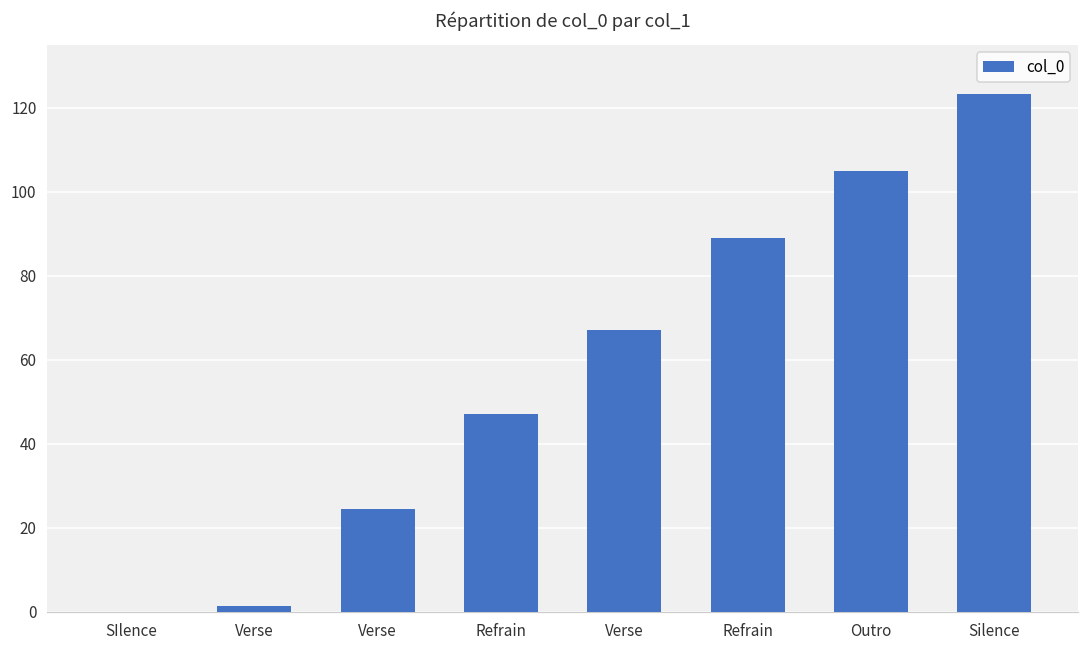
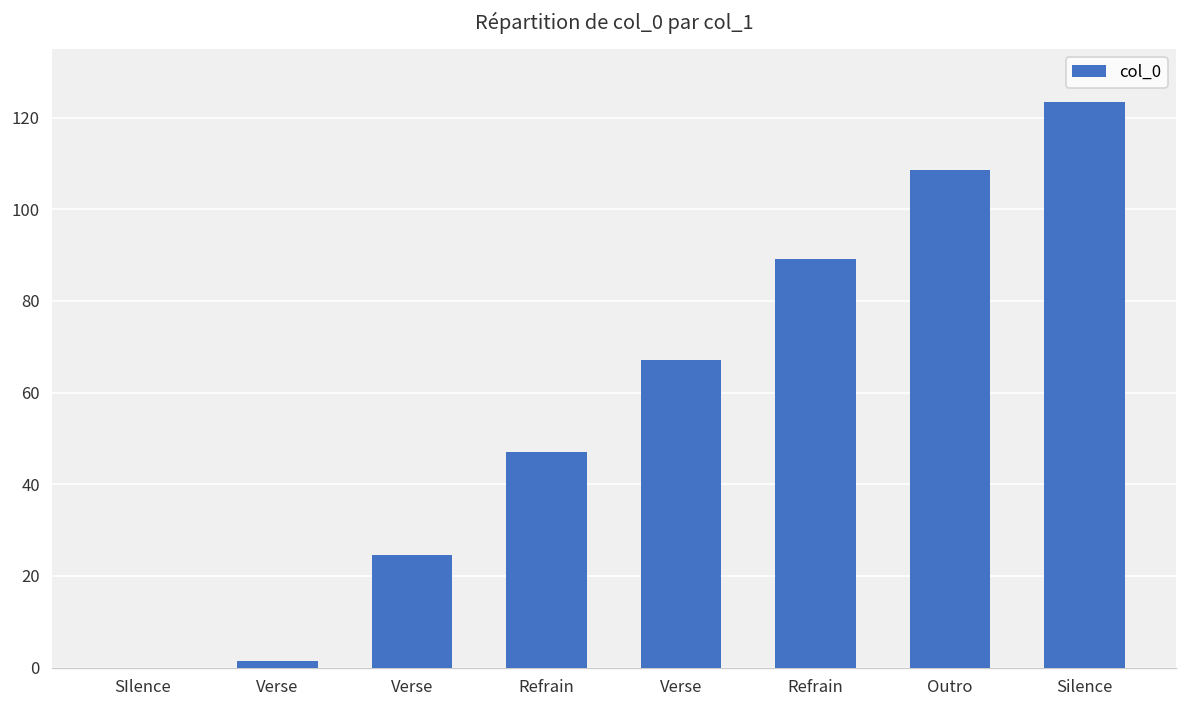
  {
    "SIlence": 0,
-   "Outro": 105,
+   "Outro": 109,
    "Silence": 123
  }
